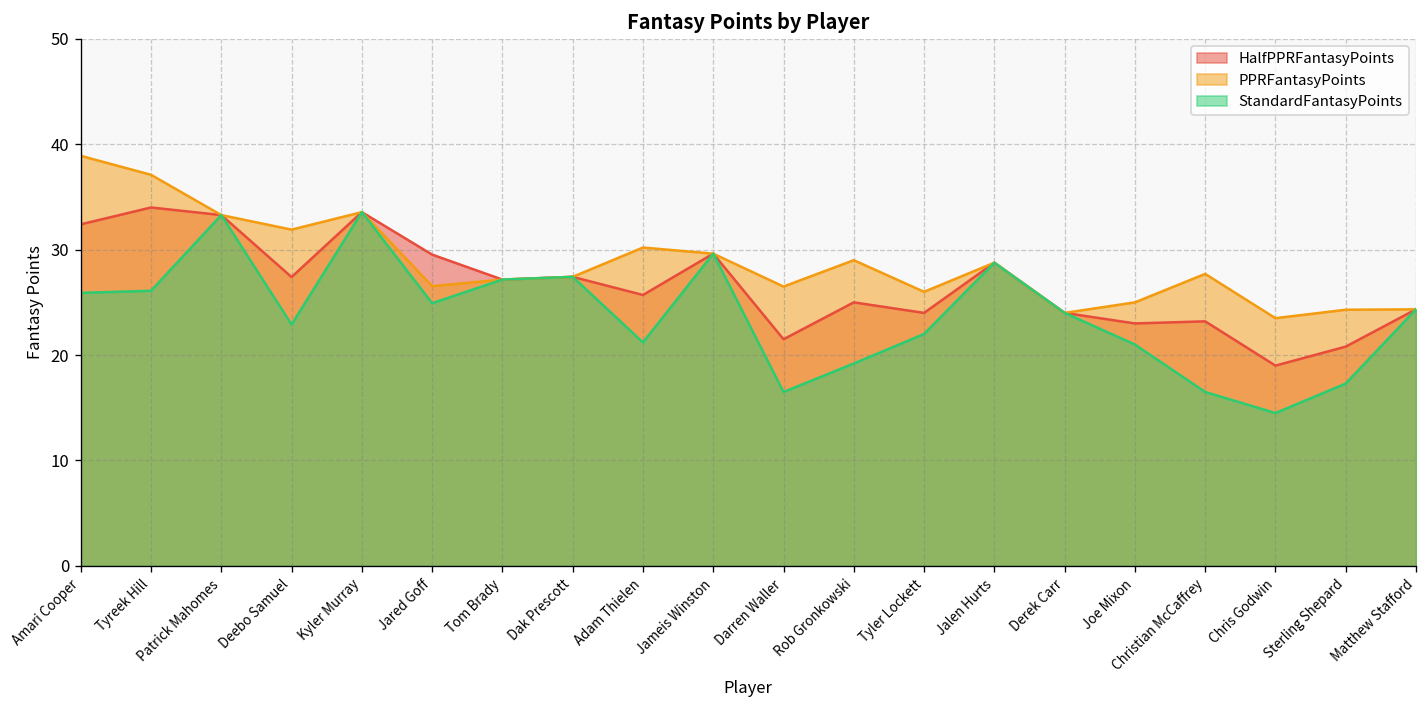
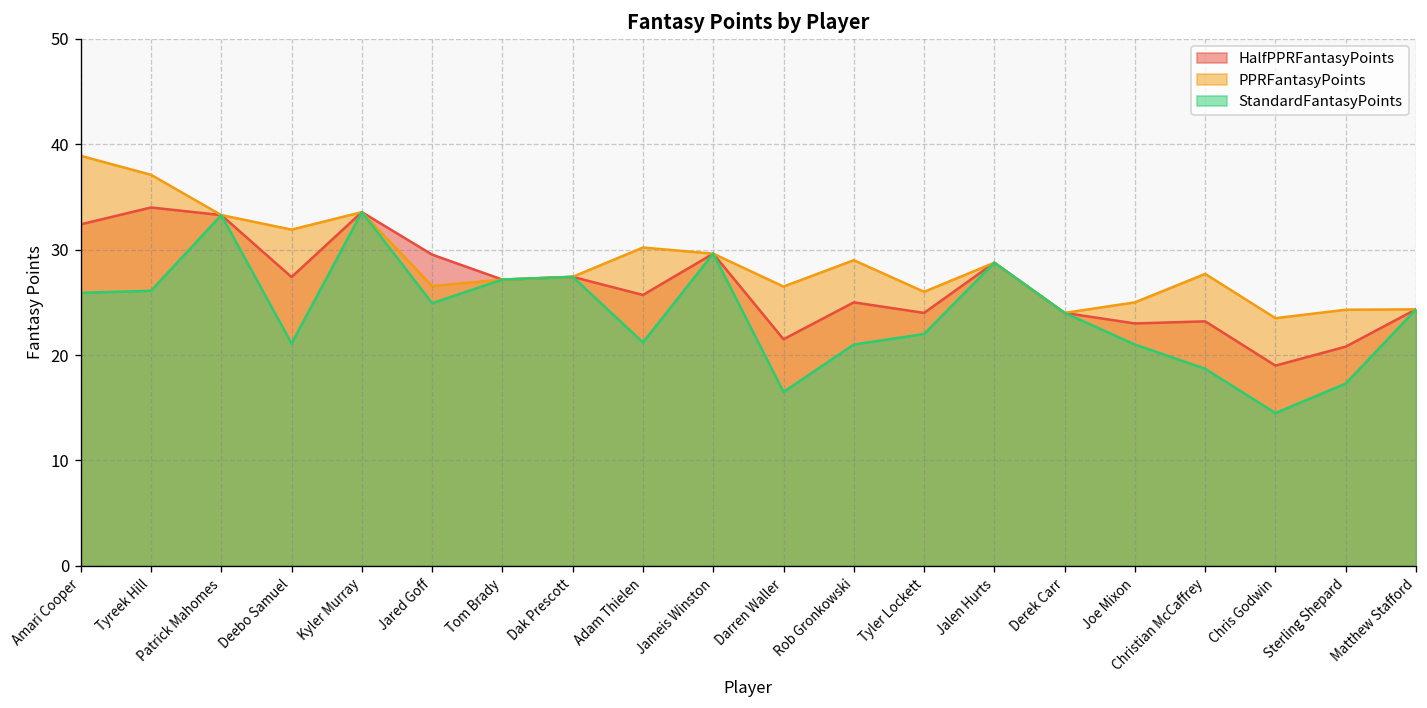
  {
    "HalfPPRFantasyPoints": {
      "Amari Cooper": 32,
      "Tyreek Hill": 34,
      "Deebo Samuel": 27,
      "Jared Goff": 30,
      "Adam Thielen": 26,
      "Darren Waller": 22,
      "Rob Gronkowski": 25,
      "Tyler Lockett": 24,
      "Joe Mixon": 23,
      "Christian McCaffrey": 23,
      "Chris Godwin": 19,
      "Sterling Shepard": 21
    },
    "PPRFantasyPoints": {
      "Amari Cooper": 39,
      "Tyreek Hill": 37,
      "Deebo Samuel": 32,
      "Jared Goff": 27,
      "Adam Thielen": 30,
      "Darren Waller": 27,
      "Rob Gronkowski": 29,
      "Tyler Lockett": 26,
      "Joe Mixon": 25,
      "Christian McCaffrey": 28,
      "Chris Godwin": 24,
      "Sterling Shepard": 24
    },
    "StandardFantasyPoints": {
      "Amari Cooper": 26,
      "Tyreek Hill": 26,
-     "Deebo Samuel": 23,
+     "Deebo Samuel": 21,
      "Jared Goff": 25,
      "Adam Thielen": 21,
      "Darren Waller": 17,
-     "Rob Gronkowski": 19,
+     "Rob Gronkowski": 21,
      "Tyler Lockett": 22,
      "Joe Mixon": 21,
-     "Christian McCaffrey": 17,
+     "Christian McCaffrey": 19,
      "Chris Godwin": 15,
      "Sterling Shepard": 17
    }
  }
